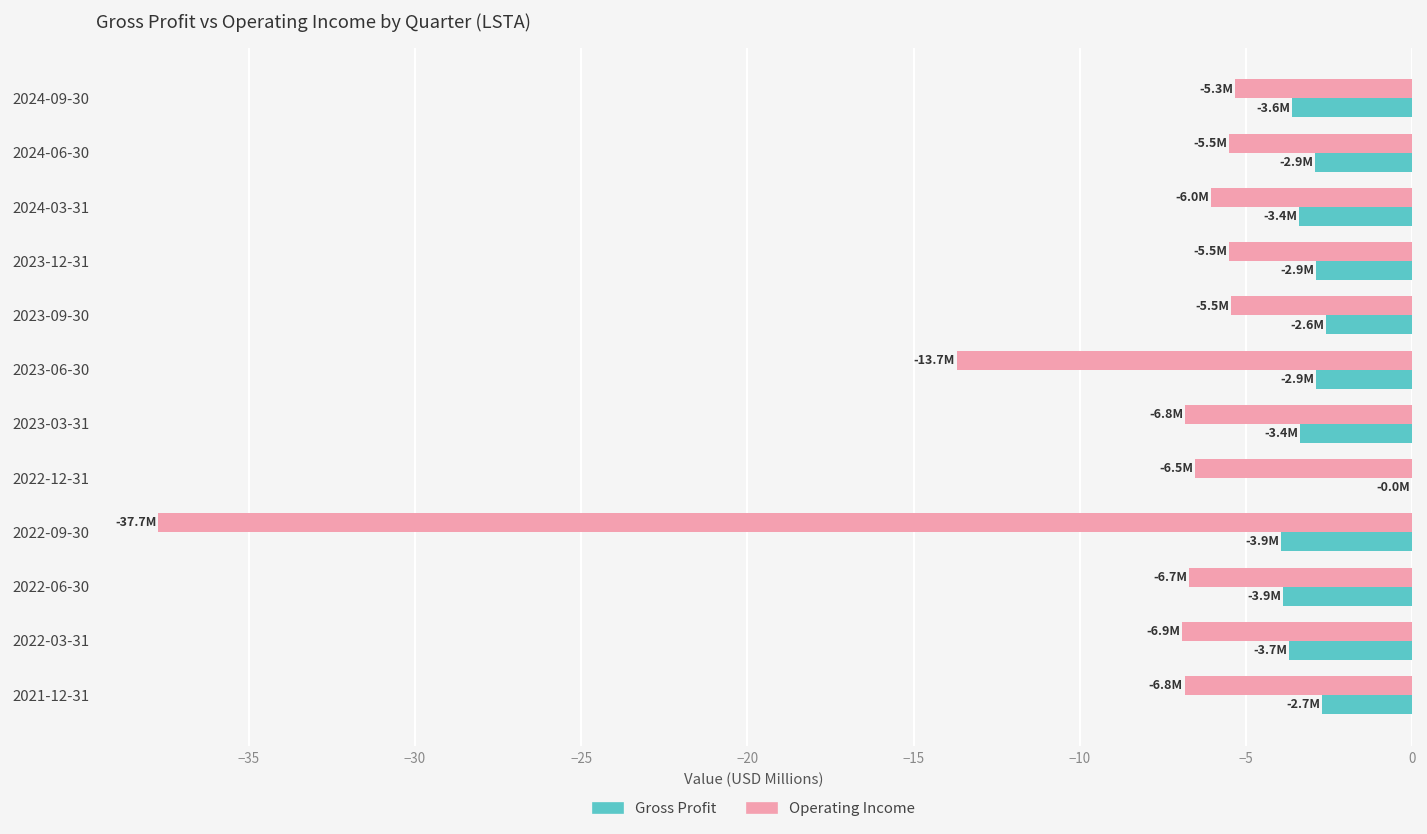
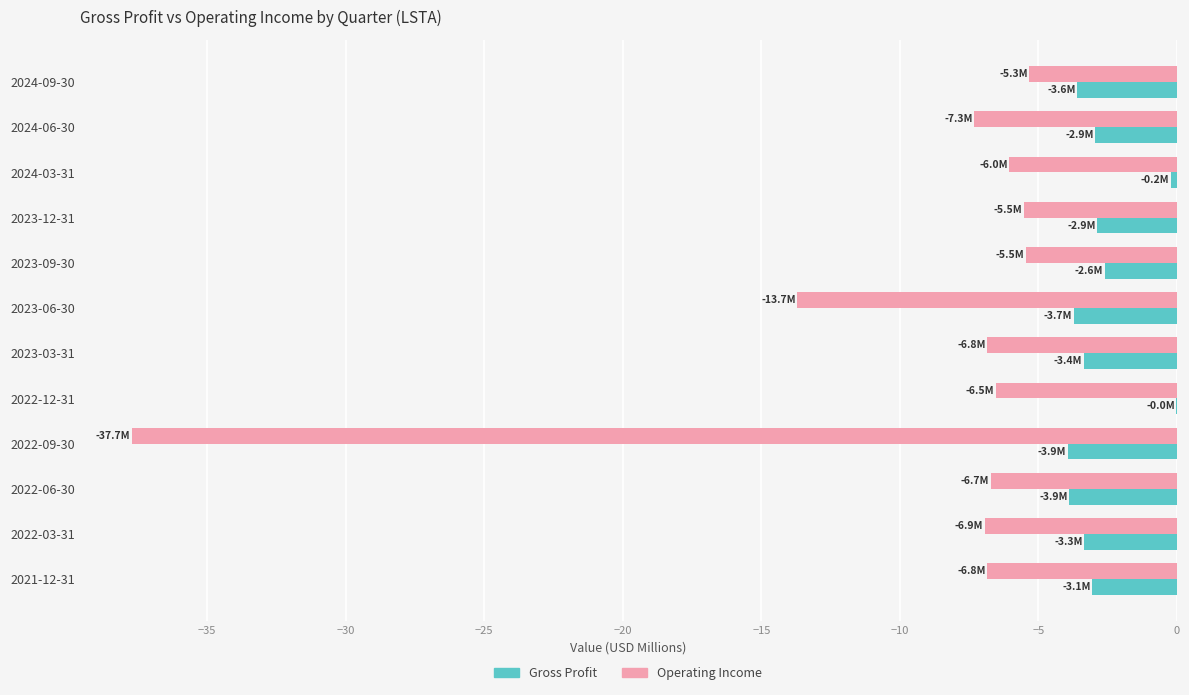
  {
    "Gross Profit": {
      "2024-09-30": "-3.6M",
      "2024-06-30": "-2.9M",
-     "2024-03-31": "-3.4M",
+     "2024-03-31": "-0.2M",
      "2023-12-31": "-2.9M",
      "2023-09-30": "-2.6M",
-     "2023-06-30": "-2.9M",
+     "2023-06-30": "-3.7M",
      "2023-03-31": "-3.4M",
      "2022-12-31": "-0.0M",
      "2022-09-30": "-3.9M",
      "2022-06-30": "-3.9M",
-     "2022-03-31": "-3.7M",
-     "2021-12-31": "-2.7M"
+     "2022-03-31": "-3.3M",
+     "2021-12-31": "-3.1M"
    },
    "Operating Income": {
      "2024-09-30": "-5.3M",
-     "2024-06-30": "-5.5M",
+     "2024-06-30": "-7.3M",
      "2024-03-31": "-6.0M",
      "2023-12-31": "-5.5M",
      "2023-09-30": "-5.5M",
      "2023-06-30": "-13.7M",
      "2023-03-31": "-6.8M",
      "2022-12-31": "-6.5M",
      "2022-09-30": "-37.7M",
      "2022-06-30": "-6.7M",
      "2022-03-31": "-6.9M",
      "2021-12-31": "-6.8M"
    }
  }
